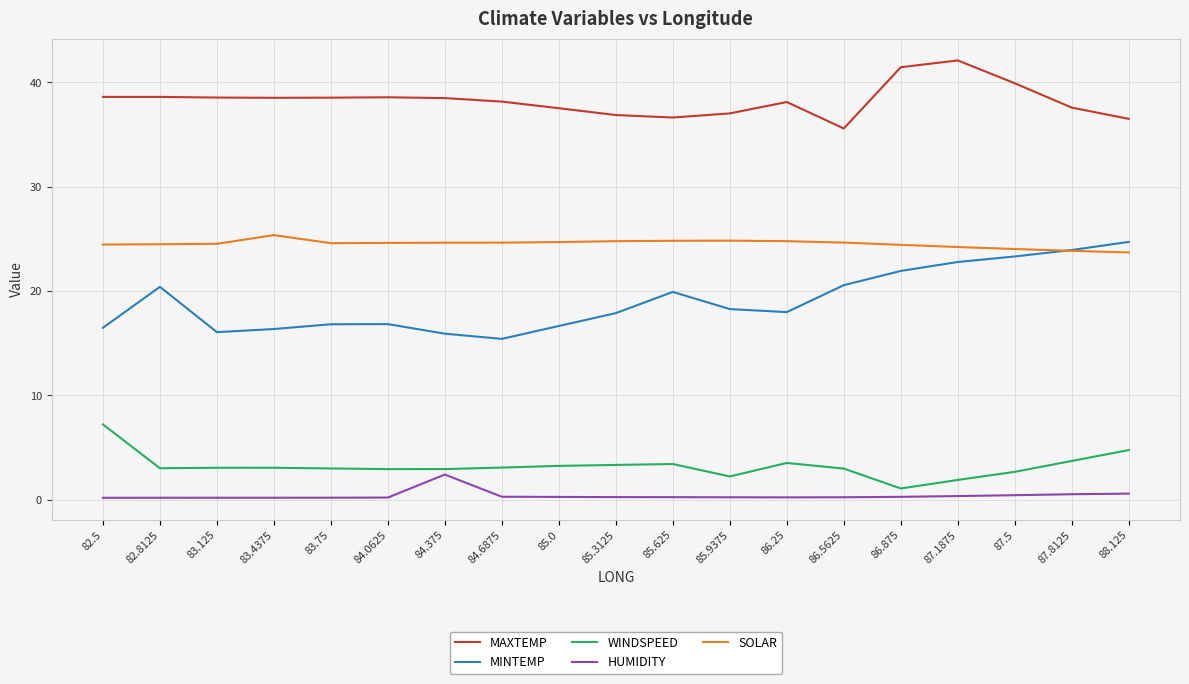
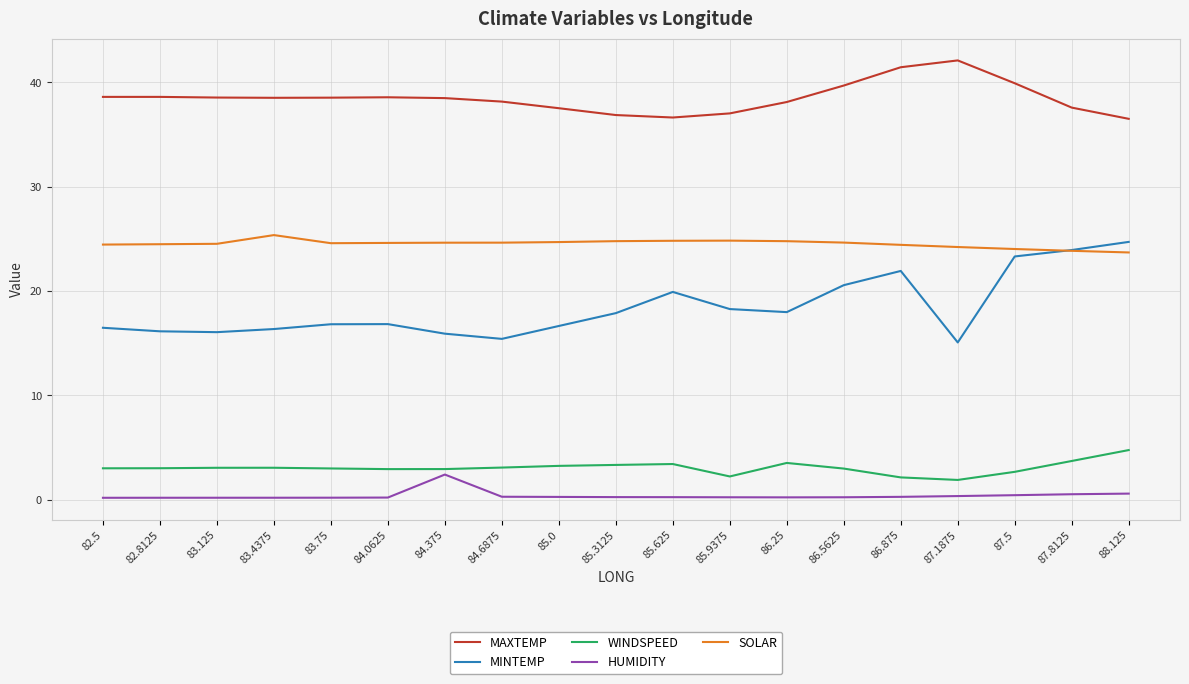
  {
    "MAXTEMP": {
      "82.5": 38.6,
      "82.8125": 38.6,
      "83.125": 38.5,
      "83.4375": 38.5,
      "83.75": 38.5,
      "84.0625": 38.6,
      "84.375": 38.5,
      "84.6875": 38.1,
      "85.0": 37.5,
      "85.3125": 36.9,
      "85.625": 36.6,
      "85.9375": 37.0,
      "86.25": 38.1,
-     "86.5625": 35.6,
+     "86.5625": 39.7,
      "86.875": 41.4,
      "87.1875": 42.1,
      "87.5": 39.9,
      "87.8125": 37.6,
      "88.125": 36.5
    },
    "MINTEMP": {
      "82.5": 16.5,
-     "82.8125": 20.4,
+     "82.8125": 16.1,
      "83.125": 16.1,
      "83.4375": 16.4,
      "83.75": 16.8,
      "84.0625": 16.8,
      "84.375": 15.9,
      "84.6875": 15.4,
      "85.0": 16.7,
      "85.3125": 17.9,
      "85.625": 19.9,
      "85.9375": 18.3,
      "86.25": 18.0,
      "86.5625": 20.6,
      "86.875": 21.9,
-     "87.1875": 22.8,
+     "87.1875": 15.1,
      "87.5": 23.3,
      "88.125": 24.7
    },
    "WINDSPEED": {
-     "82.5": 7.2,
+     "82.5": 3.0,
      "82.8125": 3.0,
      "83.125": 3.1,
      "83.4375": 3.1,
      "83.75": 3.0,
      "84.0625": 2.9,
      "84.375": 2.9,
      "84.6875": 3.1,
      "85.0": 3.3,
      "85.3125": 3.3,
      "85.625": 3.4,
      "85.9375": 2.2,
      "86.25": 3.5,
      "86.5625": 3.0,
-     "86.875": 1.1,
+     "86.875": 2.2,
      "87.1875": 1.9,
      "87.5": 2.7,
      "87.8125": 3.7,
      "88.125": 4.8
    },
    "HUMIDITY": {
      "82.5": 0.2,
      "82.8125": 0.2,
      "83.125": 0.2,
      "83.4375": 0.2,
      "83.75": 0.2,
      "84.0625": 0.2,
      "84.375": 2.4,
      "84.6875": 0.3,
      "85.0": 0.3,
      "85.3125": 0.3,
      "85.625": 0.3,
      "85.9375": 0.2,
      "86.25": 0.2,
      "86.5625": 0.2,
      "86.875": 0.3,
      "87.1875": 0.4,
      "87.5": 0.4,
      "87.8125": 0.5,
      "88.125": 0.6
    },
    "SOLAR": {
      "82.5": 24.4,
      "82.8125": 24.5,
      "83.125": 24.5,
      "83.4375": 25.4,
      "83.75": 24.6,
      "84.0625": 24.6,
      "84.375": 24.6,
      "84.6875": 24.6,
      "85.0": 24.7,
      "85.3125": 24.8,
      "85.625": 24.8,
      "85.9375": 24.8,
      "86.25": 24.8,
      "86.5625": 24.6,
      "86.875": 24.4,
      "87.1875": 24.2,
      "87.5": 24.0,
      "88.125": 23.7
    }
  }
